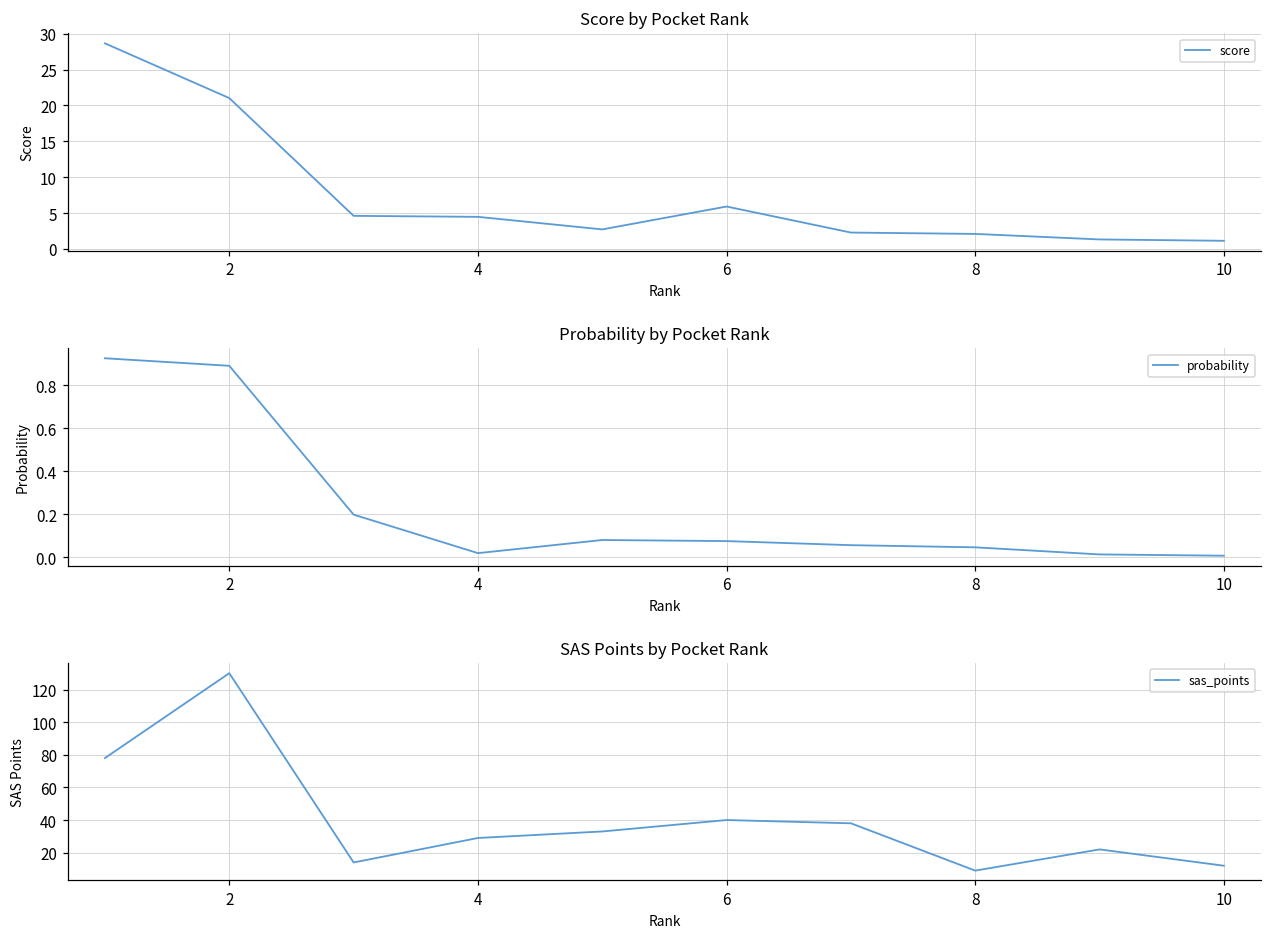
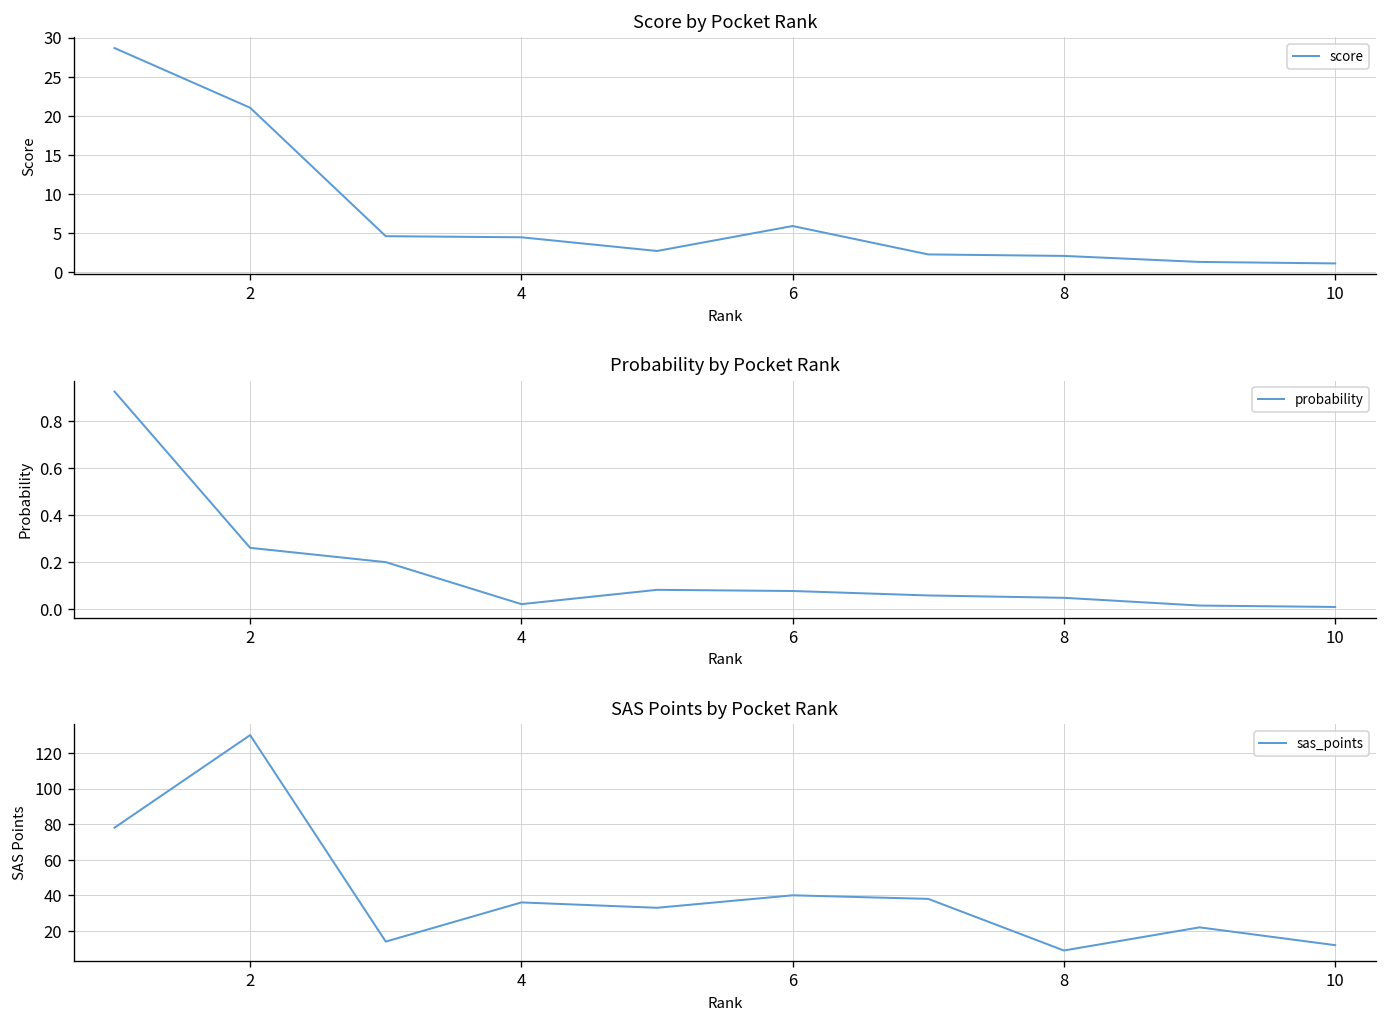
  {
    "Score by Pocket Rank": {
      "2": 21,
      "4": 4,
      "6": 6,
      "8": 2,
      "10": 1
    },
    "Probability by Pocket Rank": {
-     "2": 0.89,
+     "2": 0.26,
      "4": 0.02,
      "6": 0.08,
      "8": 0.05,
      "10": 0.01
    },
    "SAS Points by Pocket Rank": {
      "2": 130,
-     "4": 29,
+     "4": 36,
      "6": 40,
      "8": 9,
      "10": 12
    }
  }
